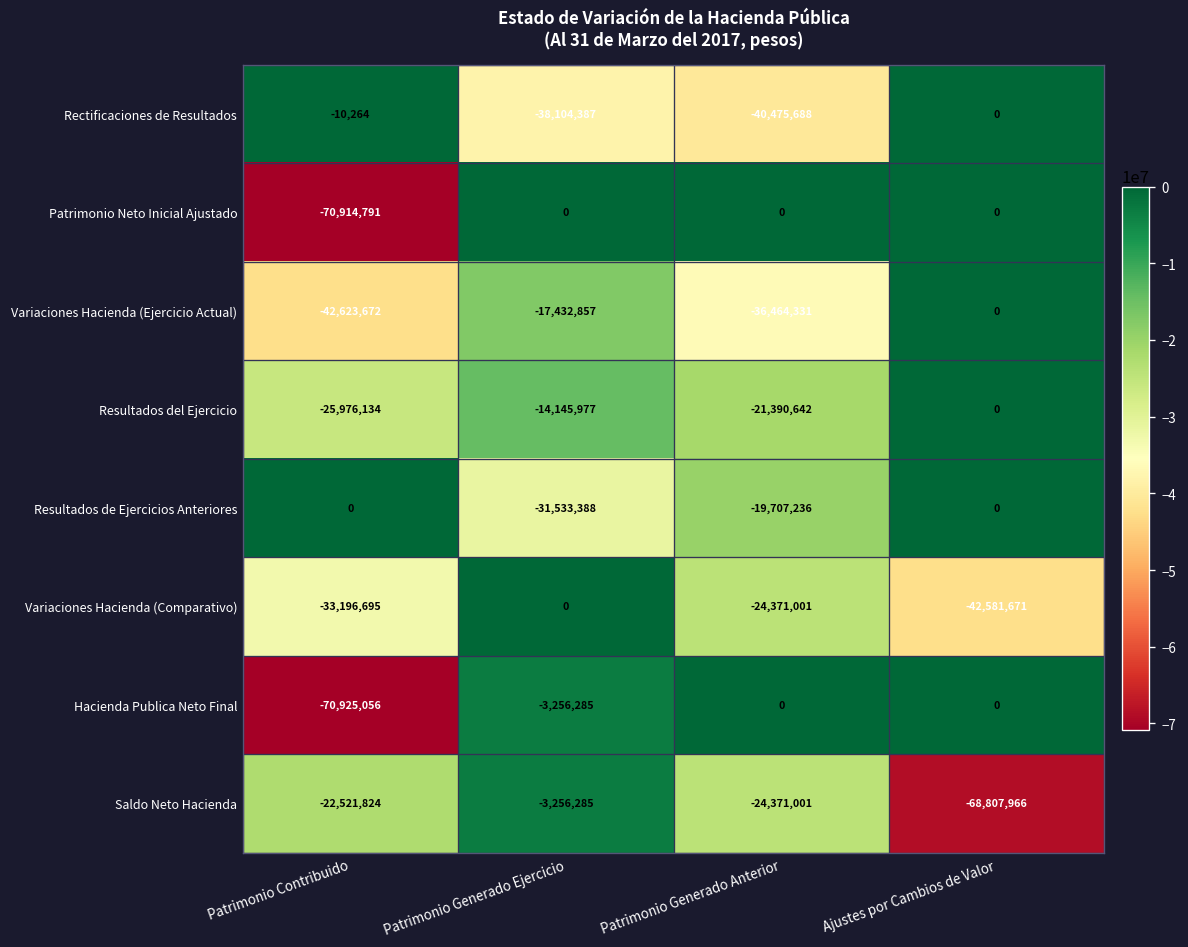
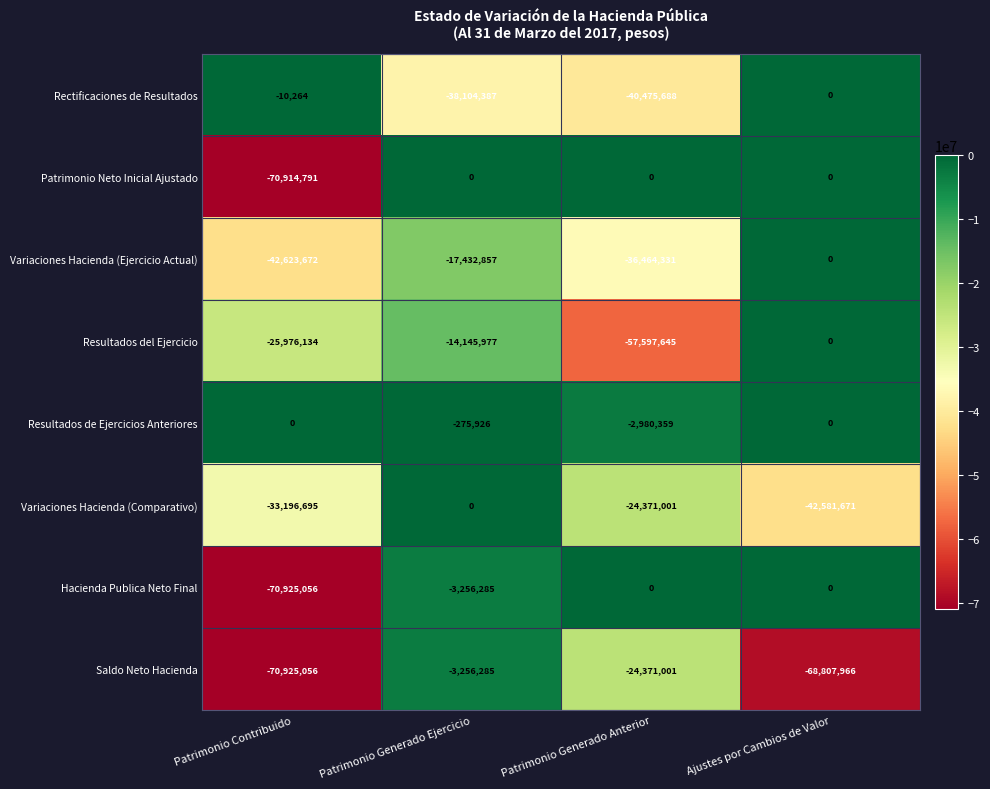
  {
    "Rectificaciones de Resultados": {
      "Patrimonio Contribuido": "-10,264",
      "Patrimonio Generado Ejercicio": "-38,104,387",
      "Patrimonio Generado Anterior": "-40,475,688",
      "Ajustes por Cambios de Valor": "0"
    },
    "Patrimonio Neto Inicial Ajustado": {
      "Patrimonio Contribuido": "-70,914,791",
      "Patrimonio Generado Ejercicio": "0",
      "Patrimonio Generado Anterior": "0",
      "Ajustes por Cambios de Valor": "0"
    },
    "Variaciones Hacienda (Ejercicio Actual)": {
      "Patrimonio Contribuido": "-42,623,672",
      "Patrimonio Generado Ejercicio": "-17,432,857",
      "Patrimonio Generado Anterior": "-36,464,331",
      "Ajustes por Cambios de Valor": "0"
    },
    "Resultados del Ejercicio": {
      "Patrimonio Contribuido": "-25,976,134",
      "Patrimonio Generado Ejercicio": "-14,145,977",
-     "Patrimonio Generado Anterior": "-21,390,642",
+     "Patrimonio Generado Anterior": "-57,597,645",
      "Ajustes por Cambios de Valor": "0"
    },
    "Resultados de Ejercicios Anteriores": {
      "Patrimonio Contribuido": "0",
-     "Patrimonio Generado Ejercicio": "-31,533,388",
-     "Patrimonio Generado Anterior": "-19,707,236",
+     "Patrimonio Generado Ejercicio": "-275,926",
+     "Patrimonio Generado Anterior": "-2,980,359",
      "Ajustes por Cambios de Valor": "0"
    },
    "Variaciones Hacienda (Comparativo)": {
      "Patrimonio Contribuido": "-33,196,695",
      "Patrimonio Generado Ejercicio": "0",
      "Patrimonio Generado Anterior": "-24,371,001",
      "Ajustes por Cambios de Valor": "-42,581,671"
    },
    "Hacienda Publica Neto Final": {
      "Patrimonio Contribuido": "-70,925,056",
      "Patrimonio Generado Ejercicio": "-3,256,285",
      "Patrimonio Generado Anterior": "0",
      "Ajustes por Cambios de Valor": "0"
    },
    "Saldo Neto Hacienda": {
-     "Patrimonio Contribuido": "-22,521,824",
+     "Patrimonio Contribuido": "-70,925,056",
      "Patrimonio Generado Ejercicio": "-3,256,285",
      "Patrimonio Generado Anterior": "-24,371,001",
      "Ajustes por Cambios de Valor": "-68,807,966"
    }
  }
